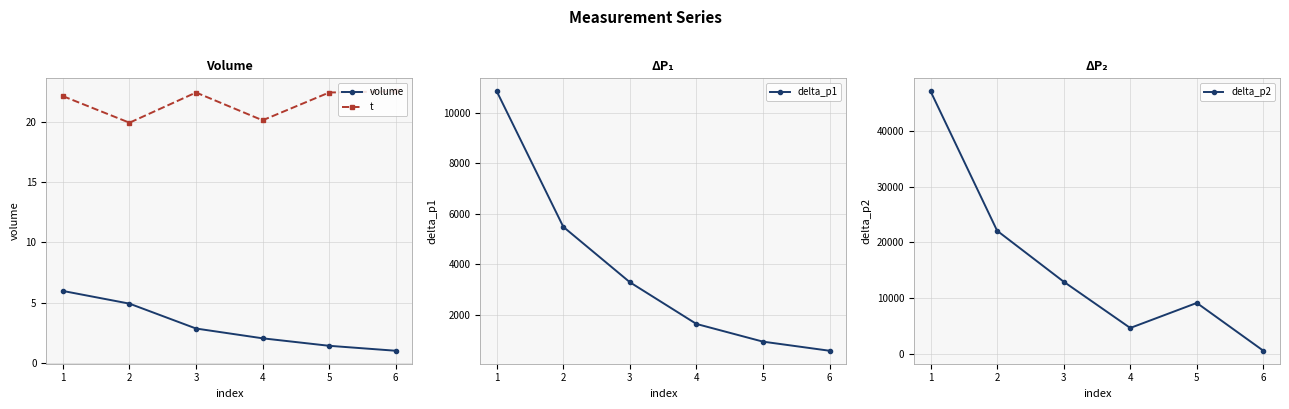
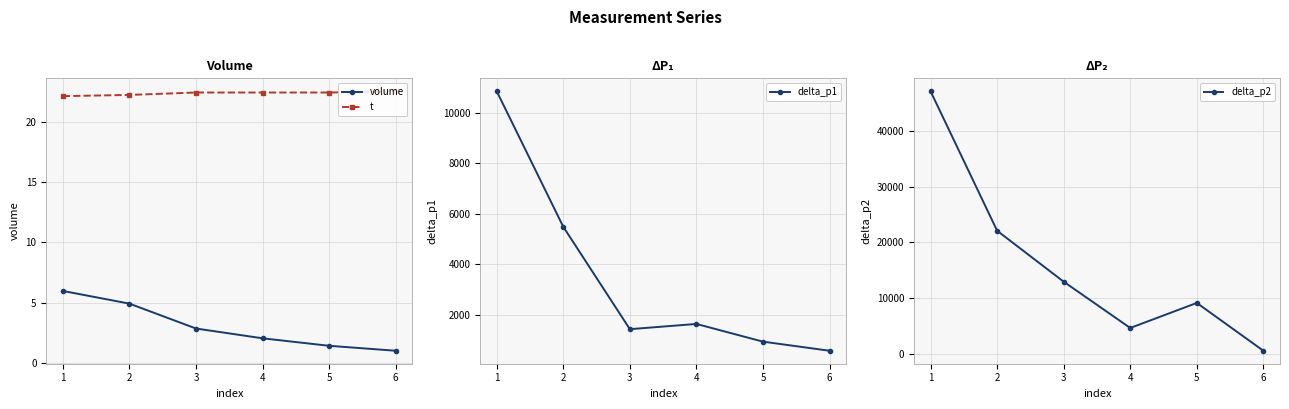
  {
    "Volume": {
      "volume": {
        "1": 6.0,
        "2": 4.9,
        "3": 2.9,
        "4": 2.1,
        "5": 1.4,
        "6": 1.0
      },
      "t": {
        "1": 22.1,
-       "2": 19.9,
+       "2": 22.2,
        "3": 22.4,
-       "4": 20.1,
+       "4": 22.4,
        "5": 22.4
      }
    },
    "ΔP₁": {
      "1": 10800,
      "2": 5500,
-     "3": 3300,
+     "3": 1400,
      "4": 1600,
      "5": 900,
      "6": 600
    },
    "ΔP₂": {
      "1": 47000,
      "2": 22000,
      "3": 13000,
      "4": 5000,
      "5": 9000,
      "6": 1000
    }
  }
